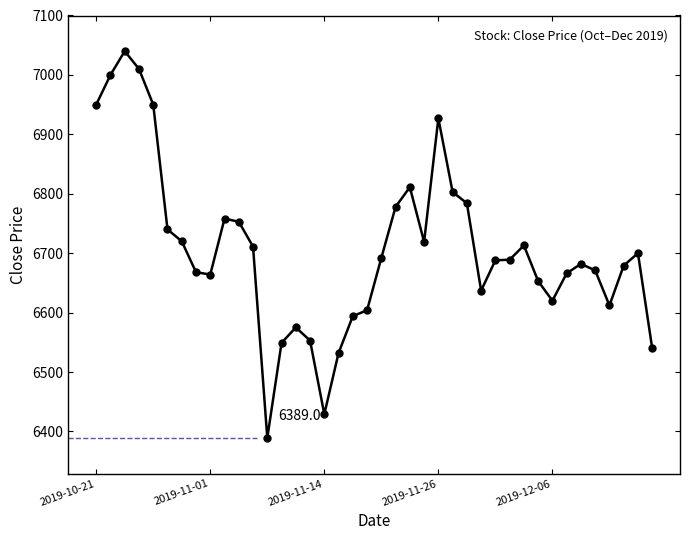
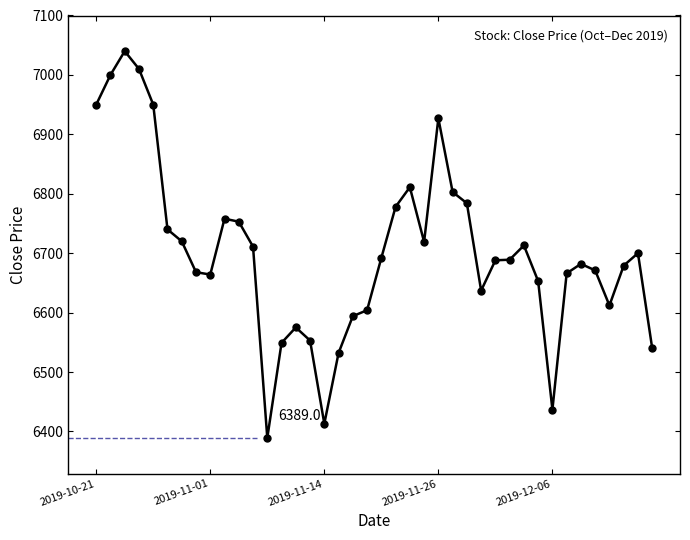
  {
    "2019-10-21": 6950,
    "2019-11-01": 6660,
-   "2019-11-14": 6430,
+   "2019-11-14": 6410,
    "2019-11-26": 6930,
-   "2019-12-06": 6620
+   "2019-12-06": 6440
  }
